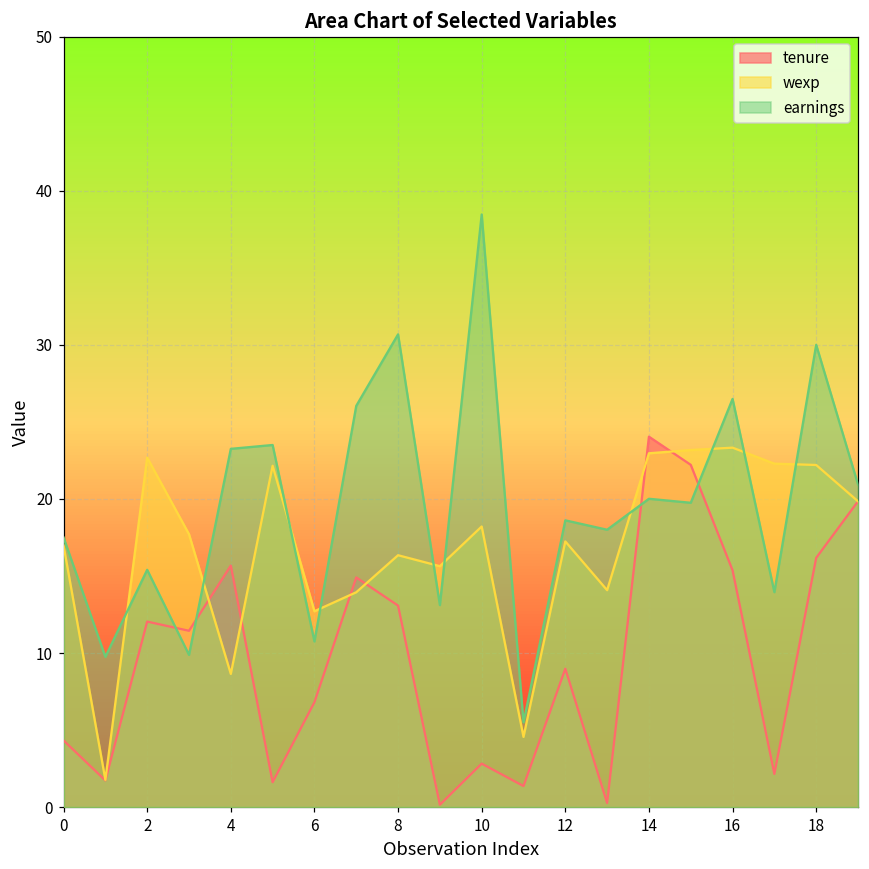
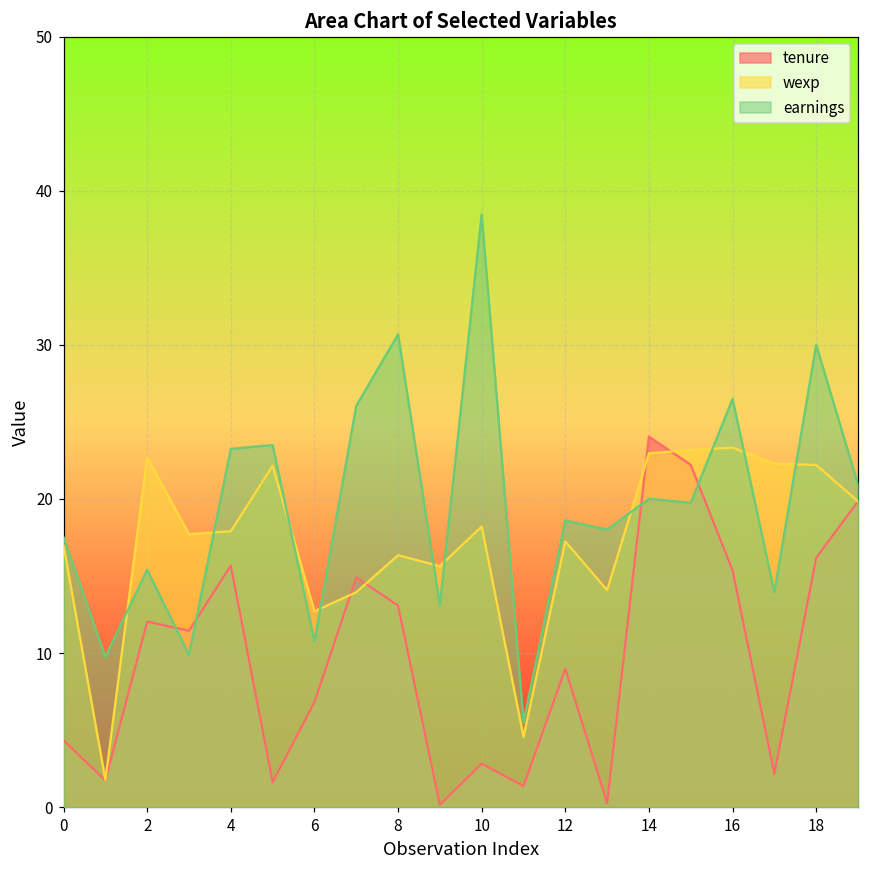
  {
    "tenure": {
      "0": 4.3,
      "2": 12.0,
      "4": 15.7,
      "6": 6.8,
      "8": 13.1,
      "10": 2.8,
      "12": 9.0,
      "14": 24.0,
      "16": 15.4,
      "18": 16.2
    },
    "wexp": {
      "0": 17.0,
      "2": 22.7,
-     "4": 8.6,
+     "4": 17.9,
      "6": 12.7,
      "8": 16.3,
      "10": 18.2,
      "12": 17.2,
      "14": 23.0,
      "16": 23.3,
      "18": 22.2
    },
    "earnings": {
      "0": 17.5,
      "2": 15.4,
      "4": 23.3,
      "6": 10.8,
      "8": 30.7,
      "10": 38.5,
      "12": 18.6,
      "14": 20.0,
      "16": 26.5,
      "18": 30.0
    }
  }
